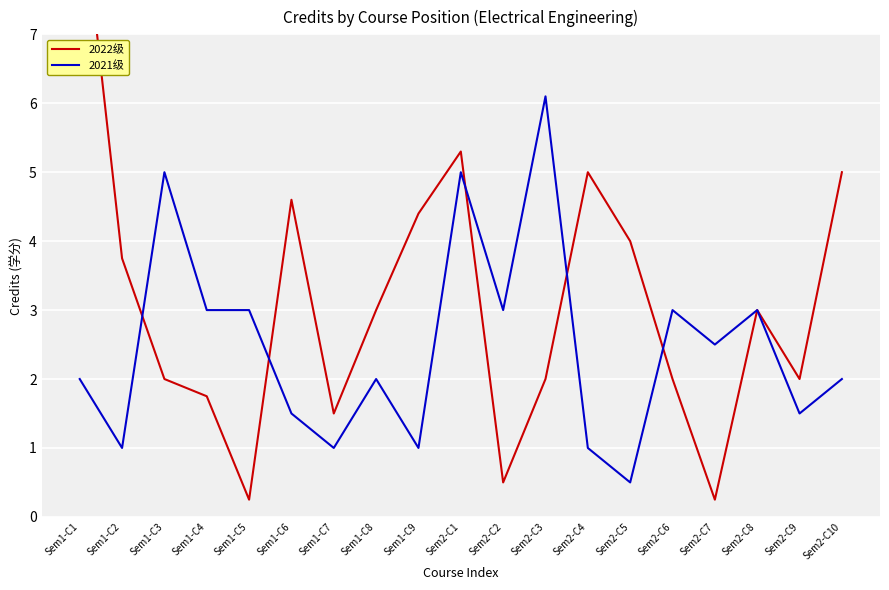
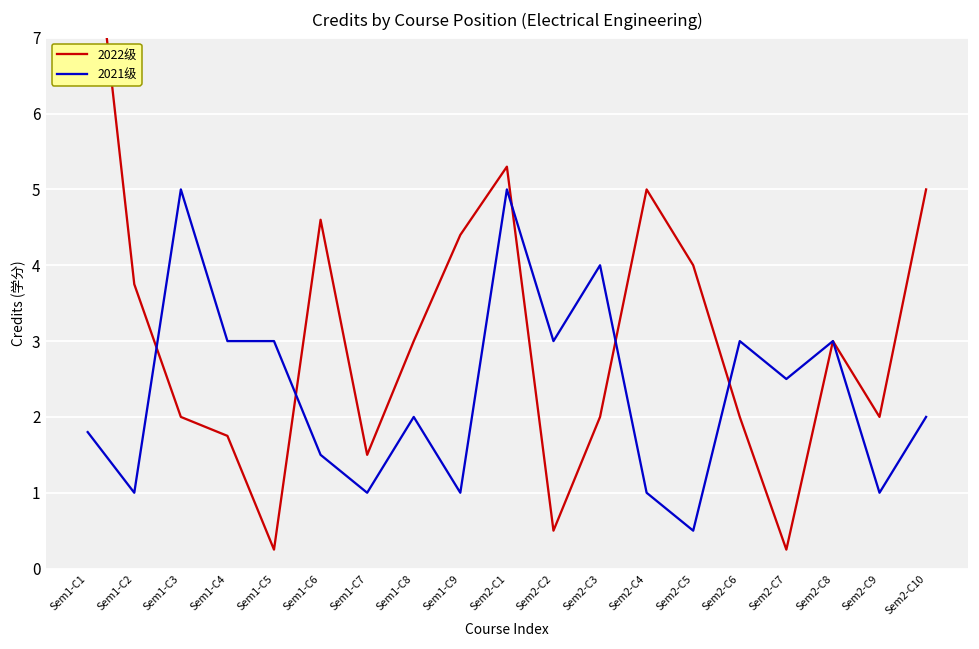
  {
    "2022级": {
      "Sem1-C2": 3.8,
      "Sem1-C3": 2.0,
      "Sem1-C4": 1.8,
      "Sem1-C5": 0.3,
      "Sem1-C6": 4.6,
      "Sem1-C7": 1.5,
      "Sem1-C8": 3.0,
      "Sem1-C9": 4.4,
      "Sem2-C1": 5.3,
      "Sem2-C2": 0.5,
      "Sem2-C3": 2.0,
      "Sem2-C4": 5.0,
      "Sem2-C5": 4.0,
      "Sem2-C6": 2.0,
      "Sem2-C7": 0.3,
      "Sem2-C9": 2.0,
      "Sem2-C10": 5.0
    },
    "2021级": {
-     "Sem1-C1": 2.0,
+     "Sem1-C1": 1.8,
      "Sem1-C2": 1.0,
      "Sem1-C3": 5.0,
      "Sem1-C4": 3.0,
      "Sem1-C5": 3.0,
      "Sem1-C6": 1.5,
      "Sem1-C7": 1.0,
      "Sem1-C8": 2.0,
      "Sem1-C9": 1.0,
      "Sem2-C1": 5.0,
      "Sem2-C2": 3.0,
-     "Sem2-C3": 6.1,
+     "Sem2-C3": 4.0,
      "Sem2-C4": 1.0,
      "Sem2-C5": 0.5,
      "Sem2-C6": 3.0,
      "Sem2-C7": 2.5,
-     "Sem2-C9": 1.5,
+     "Sem2-C9": 1.0,
      "Sem2-C10": 2.0
    }
  }
